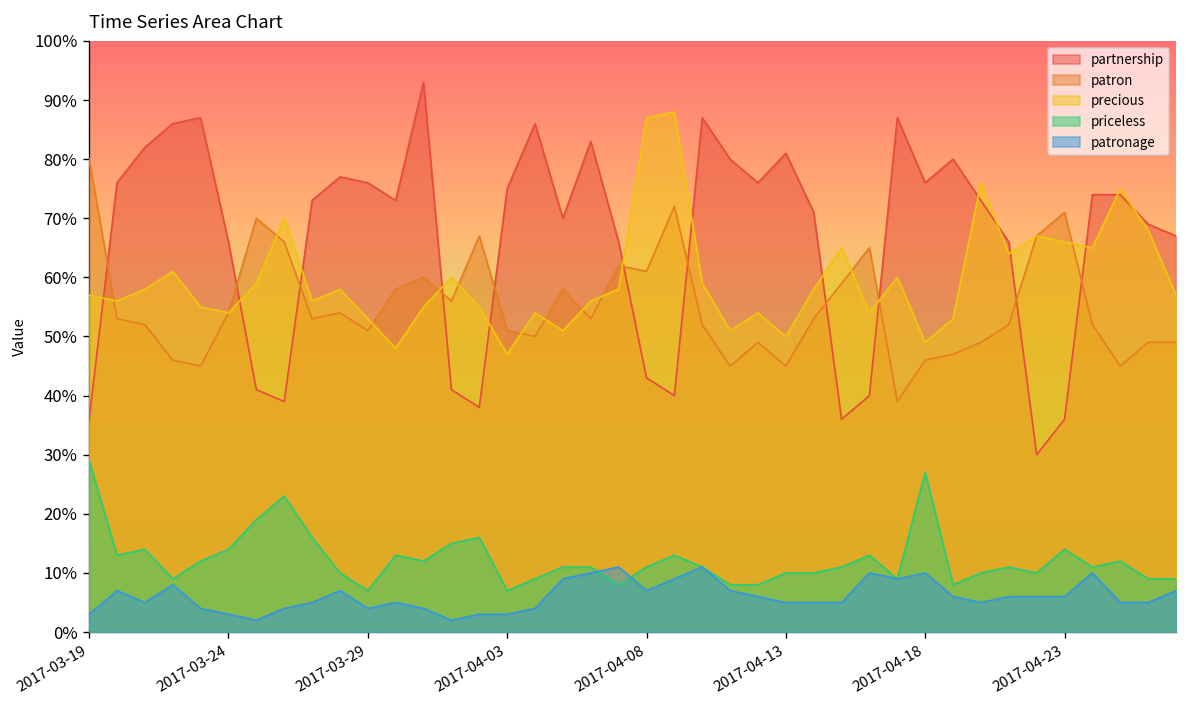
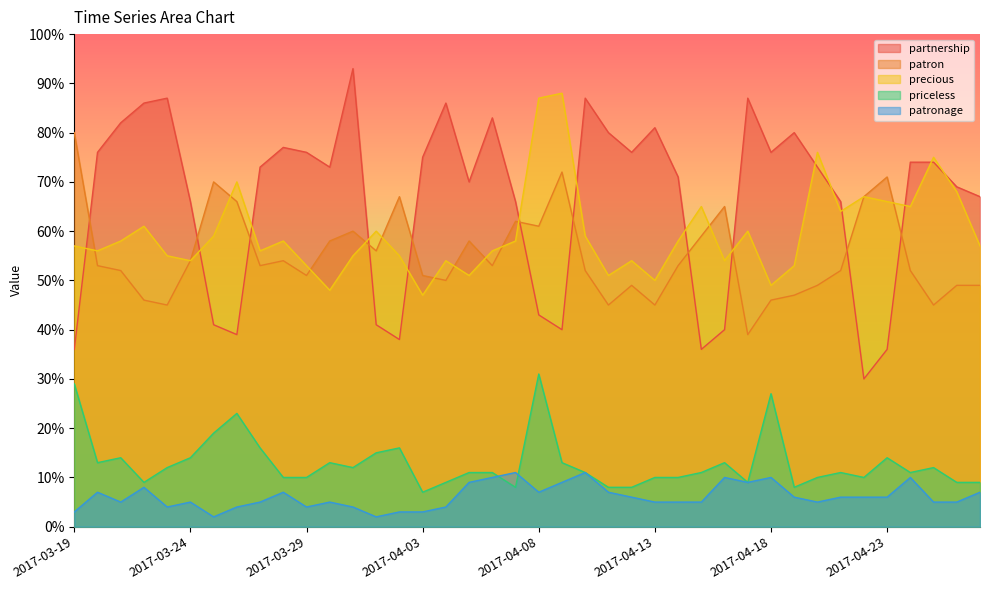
  {
    "priceless": {
      "2017-03-19": "29%",
      "2017-03-24": "14%",
-     "2017-03-29": "7%",
+     "2017-03-29": "10%",
      "2017-04-03": "7%",
-     "2017-04-08": "11%",
+     "2017-04-08": "31%",
      "2017-04-13": "10%",
      "2017-04-18": "27%",
      "2017-04-23": "14%"
    },
    "patronage": {
      "2017-03-19": "3%",
-     "2017-03-24": "3%",
+     "2017-03-24": "5%",
      "2017-03-29": "4%",
      "2017-04-03": "3%",
      "2017-04-08": "7%",
      "2017-04-13": "5%",
      "2017-04-18": "10%",
      "2017-04-23": "6%"
    }
  }
